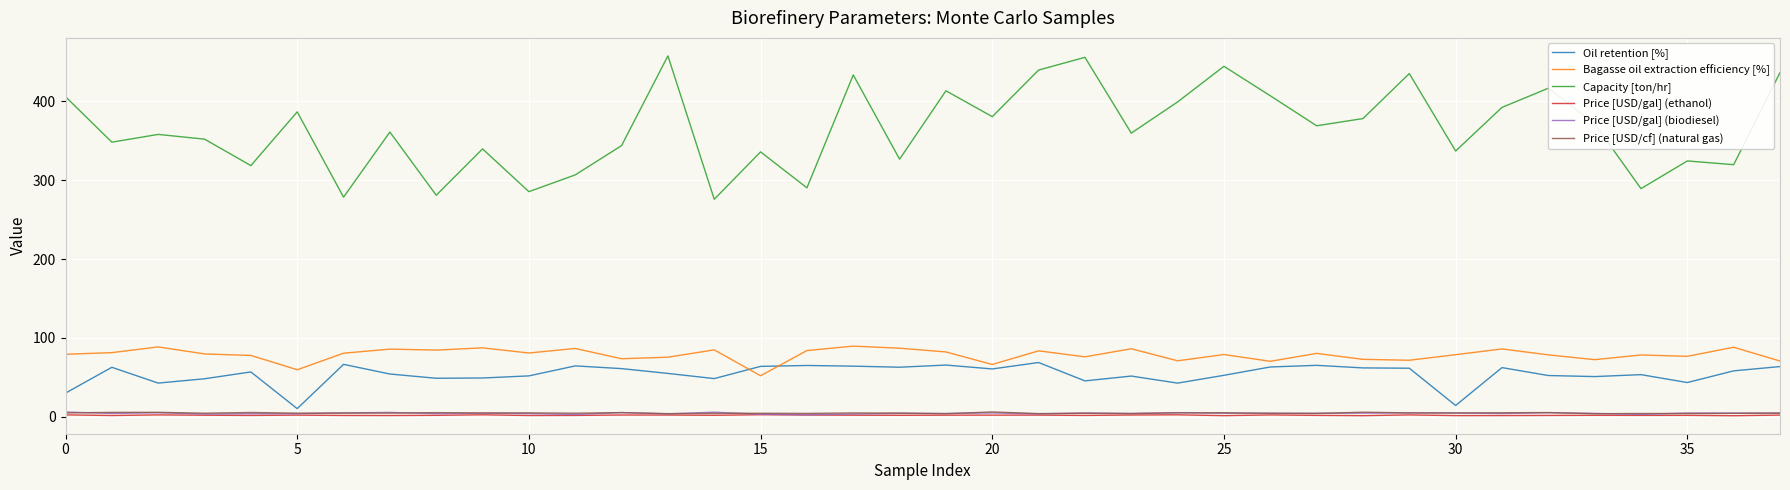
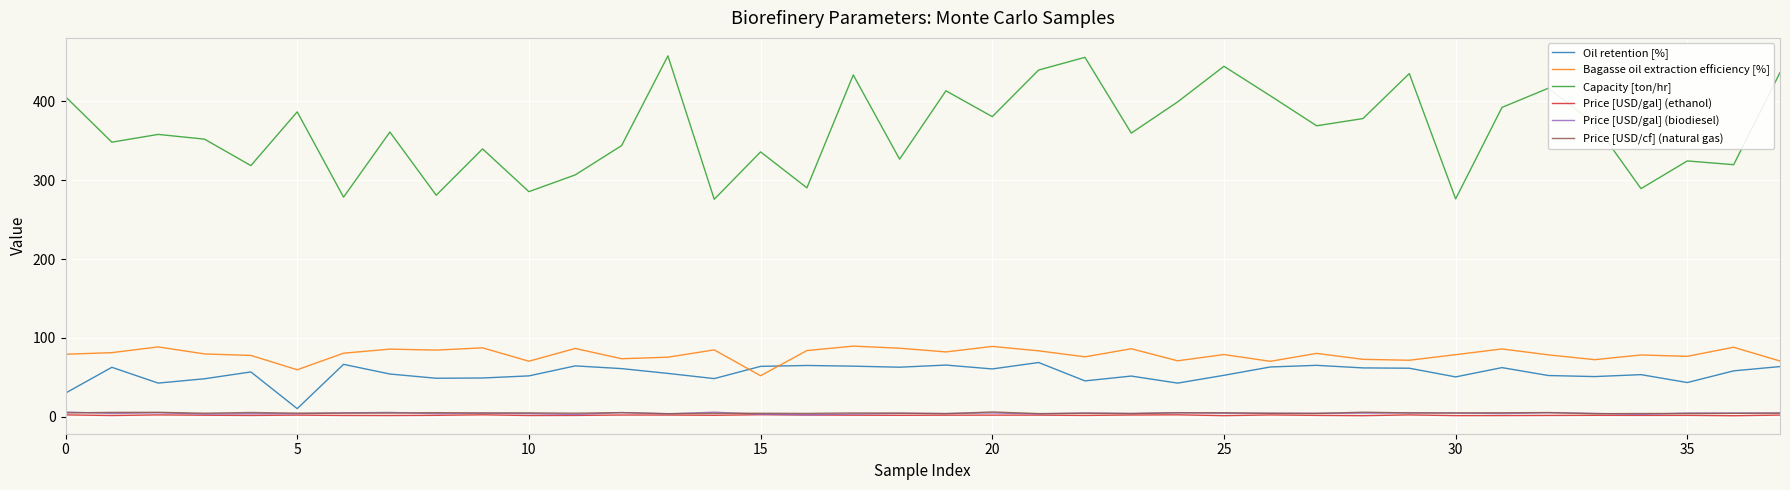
  {
    "Oil retention [%]": {
      "0": 30,
      "5": 10,
      "10": 50,
      "15": 60,
      "20": 60,
      "25": 50,
-     "30": 10,
+     "30": 50,
      "35": 40
    },
    "Bagasse oil extraction efficiency [%]": {
      "0": 80,
      "5": 60,
-     "10": 80,
+     "10": 70,
      "15": 50,
-     "20": 70,
+     "20": 90,
      "25": 80,
      "30": 80,
      "35": 80
    },
    "Capacity [ton/hr]": {
      "0": 410,
      "5": 390,
      "10": 290,
      "15": 340,
      "20": 380,
      "25": 440,
-     "30": 340,
+     "30": 280,
      "35": 320
    },
    "Price [USD/gal] (ethanol)": {
      "30": 0
    }
  }
